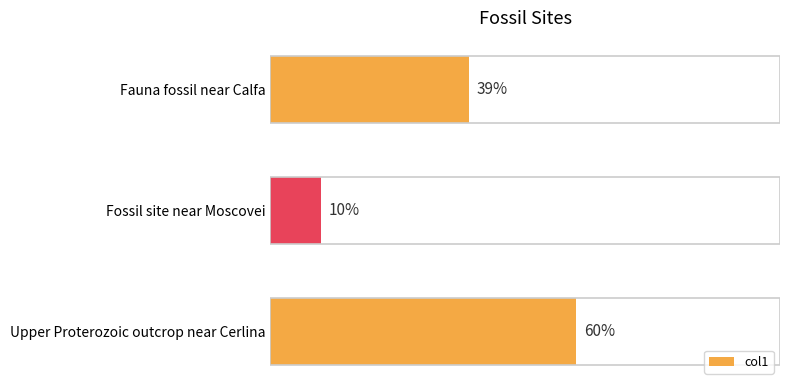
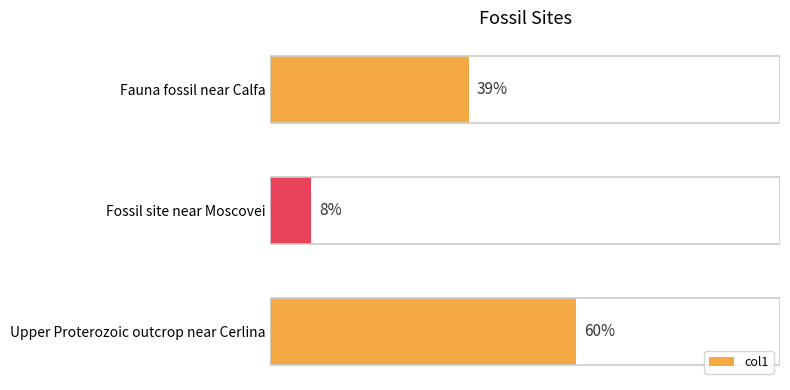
  {
    "Fauna fossil near Calfa": "39%",
-   "Fossil site near Moscovei": "10%",
+   "Fossil site near Moscovei": "8%",
    "Upper Proterozoic outcrop near Cerlina": "60%"
  }
